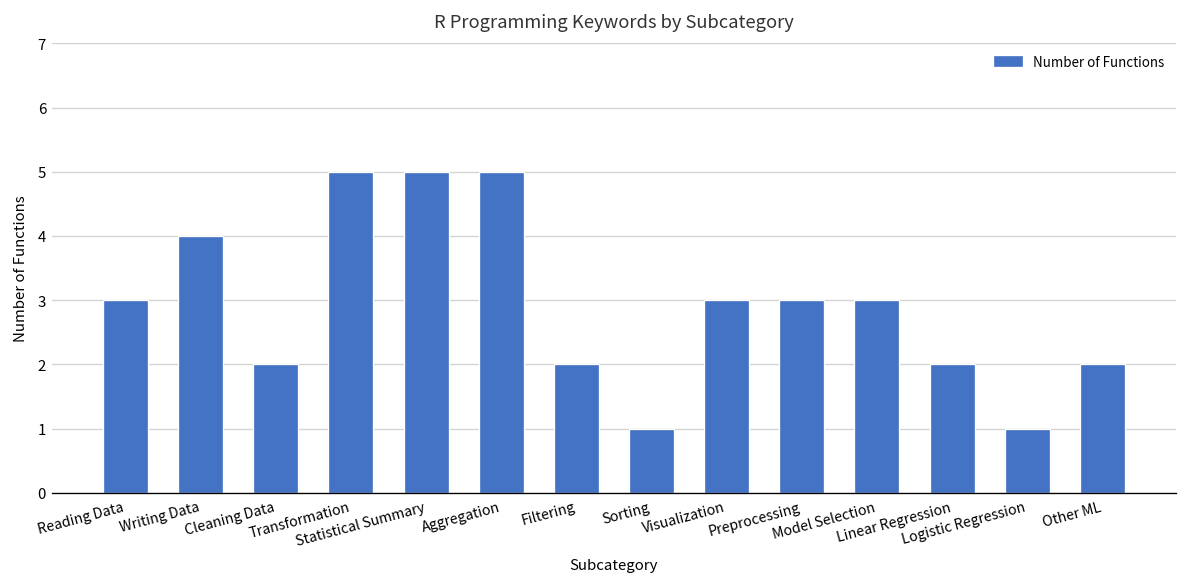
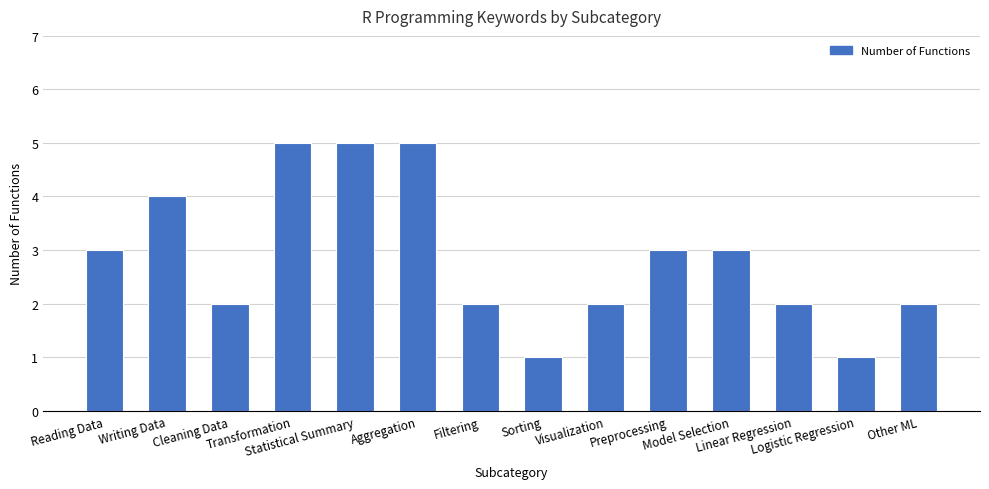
  {
    "Reading Data": 3,
    "Writing Data": 4,
    "Cleaning Data": 2,
    "Transformation": 5,
    "Statistical Summary": 5,
    "Aggregation": 5,
    "Filtering": 2,
    "Sorting": 1,
-   "Visualization": 3,
+   "Visualization": 2,
    "Preprocessing": 3,
    "Model Selection": 3,
    "Linear Regression": 2,
    "Logistic Regression": 1,
    "Other ML": 2
  }
